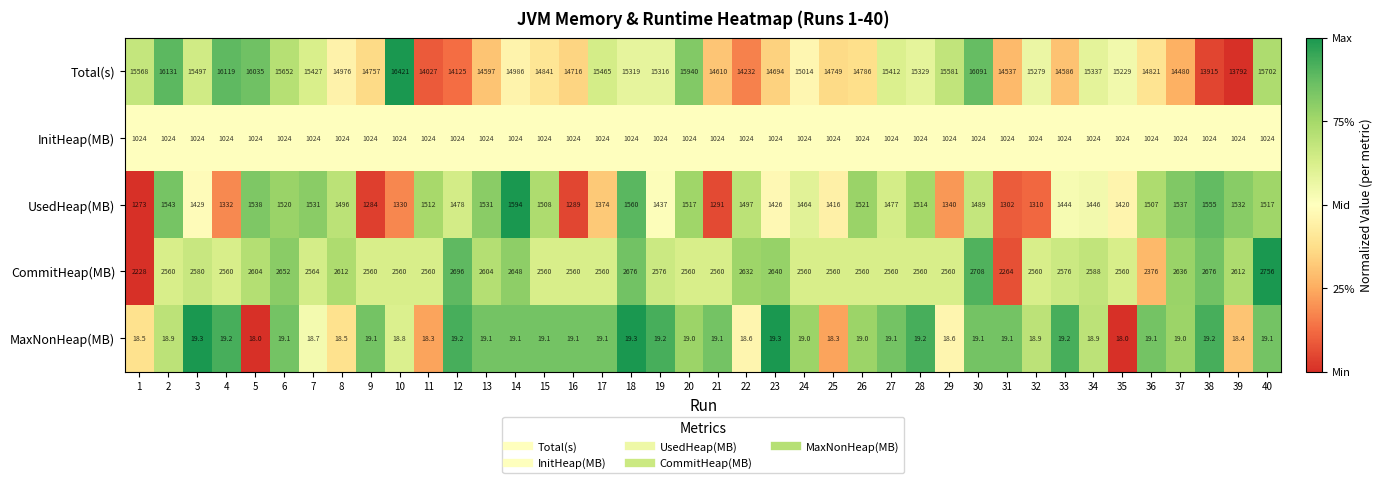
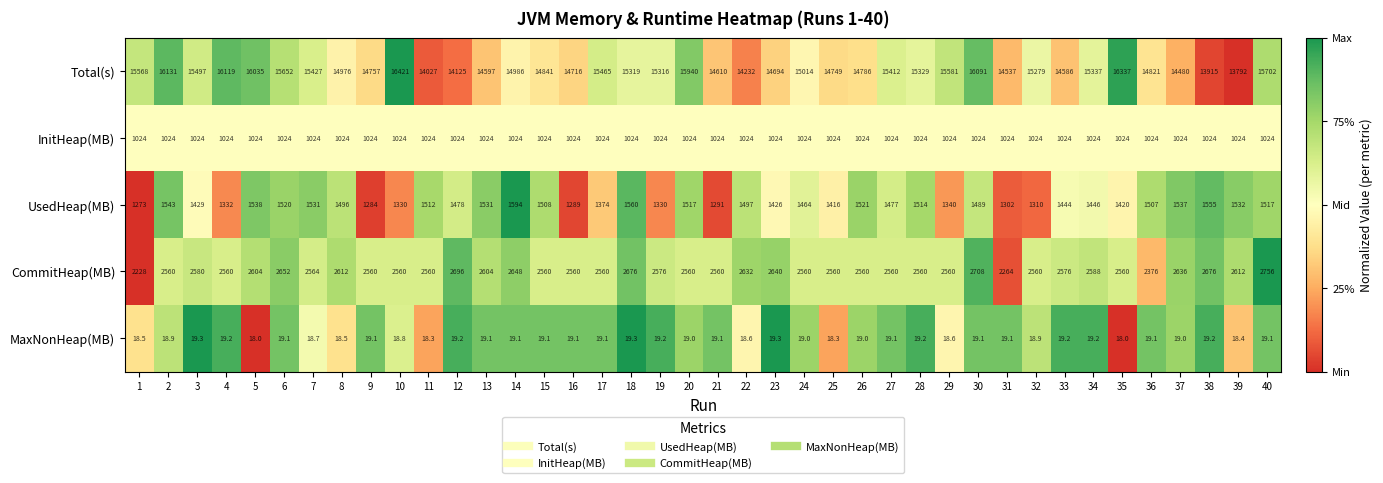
  {
    "Total(s)": {
      "1": 15568,
      "2": 16131,
      "3": 15497,
      "4": 16119,
      "5": 16035,
      "6": 15652,
      "7": 15427,
      "8": 14976,
      "9": 14757,
      "10": 16421,
      "11": 14027,
      "12": 14125,
      "13": 14597,
      "14": 14986,
      "15": 14841,
      "16": 14716,
      "17": 15465,
      "18": 15319,
      "19": 15316,
      "20": 15940,
      "21": 14610,
      "22": 14232,
      "23": 14694,
      "24": 15014,
      "25": 14749,
      "26": 14786,
      "27": 15412,
      "28": 15329,
      "29": 15581,
      "30": 16091,
      "31": 14537,
      "32": 15279,
      "33": 14586,
      "34": 15337,
-     "35": 15229,
+     "35": 16337,
      "36": 14821,
      "37": 14480,
      "38": 13915,
      "39": 13792,
      "40": 15702
    },
    "InitHeap(MB)": {
      "1": 1024,
      "2": 1024,
      "3": 1024,
      "4": 1024,
      "5": 1024,
      "6": 1024,
      "7": 1024,
      "8": 1024,
      "9": 1024,
      "10": 1024,
      "11": 1024,
      "12": 1024,
      "13": 1024,
      "14": 1024,
      "15": 1024,
      "16": 1024,
      "17": 1024,
      "18": 1024,
      "19": 1024,
      "20": 1024,
      "21": 1024,
      "22": 1024,
      "23": 1024,
      "24": 1024,
      "25": 1024,
      "26": 1024,
      "27": 1024,
      "28": 1024,
      "29": 1024,
      "30": 1024,
      "31": 1024,
      "32": 1024,
      "33": 1024,
      "34": 1024,
      "35": 1024,
      "36": 1024,
      "37": 1024,
      "38": 1024,
      "39": 1024,
      "40": 1024
    },
    "UsedHeap(MB)": {
      "1": 1273,
      "2": 1543,
      "3": 1429,
      "4": 1332,
      "5": 1538,
      "6": 1520,
      "7": 1531,
      "8": 1496,
      "9": 1284,
      "10": 1330,
      "11": 1512,
      "12": 1478,
      "13": 1531,
      "14": 1594,
      "15": 1508,
      "16": 1289,
      "17": 1374,
      "18": 1560,
-     "19": 1437,
+     "19": 1330,
      "20": 1517,
      "21": 1291,
      "22": 1497,
      "23": 1426,
      "24": 1464,
      "25": 1416,
      "26": 1521,
      "27": 1477,
      "28": 1514,
      "29": 1340,
      "30": 1489,
      "31": 1302,
      "32": 1310,
      "33": 1444,
      "34": 1446,
      "35": 1420,
      "36": 1507,
      "37": 1537,
      "38": 1555,
      "39": 1532,
      "40": 1517
    },
    "CommitHeap(MB)": {
      "1": 2228,
      "2": 2560,
      "3": 2580,
      "4": 2560,
      "5": 2604,
      "6": 2652,
      "7": 2564,
      "8": 2612,
      "9": 2560,
      "10": 2560,
      "11": 2560,
      "12": 2696,
      "13": 2604,
      "14": 2648,
      "15": 2560,
      "16": 2560,
      "17": 2560,
      "18": 2676,
      "19": 2576,
      "20": 2560,
      "21": 2560,
      "22": 2632,
      "23": 2640,
      "24": 2560,
      "25": 2560,
      "26": 2560,
      "27": 2560,
      "28": 2560,
      "29": 2560,
      "30": 2708,
      "31": 2264,
      "32": 2560,
      "33": 2576,
      "34": 2588,
      "35": 2560,
      "36": 2376,
      "37": 2636,
      "38": 2676,
      "39": 2612,
      "40": 2756
    },
    "MaxNonHeap(MB)": {
      "1": 18.5,
      "2": 18.9,
      "3": 19.3,
      "4": 19.2,
      "5": 18.0,
      "6": 19.1,
      "7": 18.7,
      "8": 18.5,
      "9": 19.1,
      "10": 18.8,
      "11": 18.3,
      "12": 19.2,
      "13": 19.1,
      "14": 19.1,
      "15": 19.1,
      "16": 19.1,
      "17": 19.1,
      "18": 19.3,
      "19": 19.2,
      "20": 19.0,
      "21": 19.1,
      "22": 18.6,
      "23": 19.3,
      "24": 19.0,
      "25": 18.3,
      "26": 19.0,
      "27": 19.1,
      "28": 19.2,
      "29": 18.6,
      "30": 19.1,
      "31": 19.1,
      "32": 18.9,
      "33": 19.2,
-     "34": 18.9,
+     "34": 19.2,
      "35": 18.0,
      "36": 19.1,
      "37": 19.0,
      "38": 19.2,
      "39": 18.4,
      "40": 19.1
    }
  }
